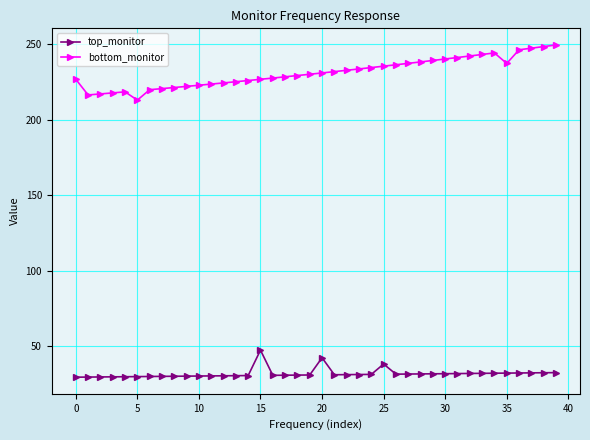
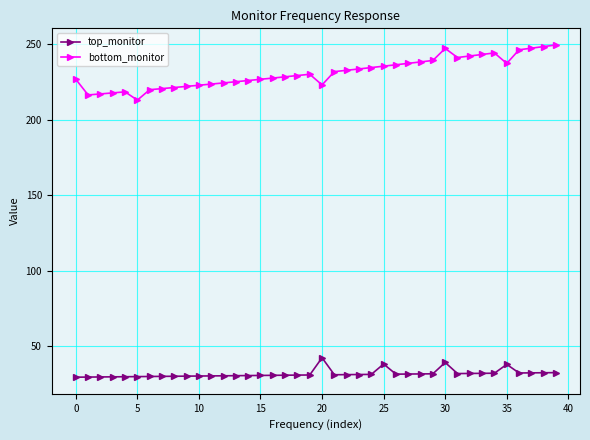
  {
    "top_monitor": {
      "0": 30,
      "5": 30,
      "10": 30,
-     "15": 47,
+     "15": 31,
      "20": 42,
      "25": 38,
-     "30": 32,
-     "35": 32
+     "30": 39,
+     "35": 38
    },
    "bottom_monitor": {
      "0": 227,
      "5": 213,
      "10": 223,
      "15": 227,
-     "20": 231,
+     "20": 223,
      "25": 236,
-     "30": 240,
+     "30": 247,
      "35": 237
    }
  }
